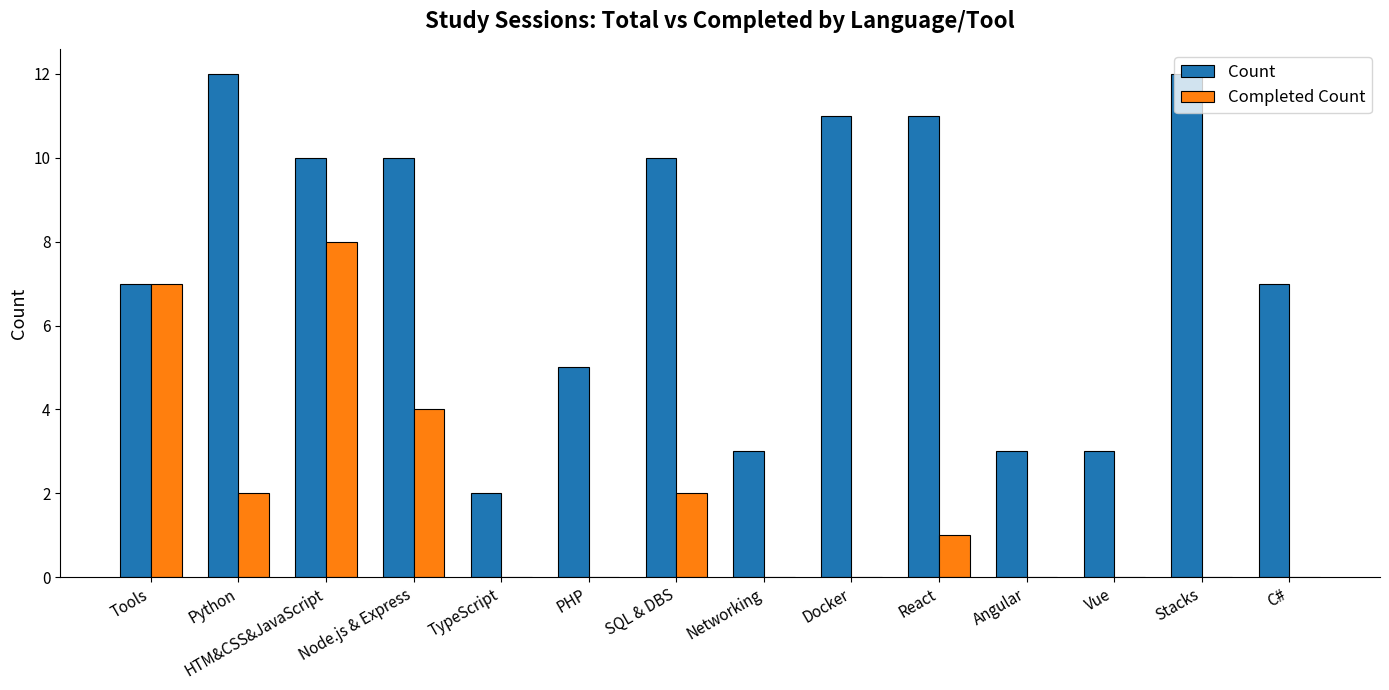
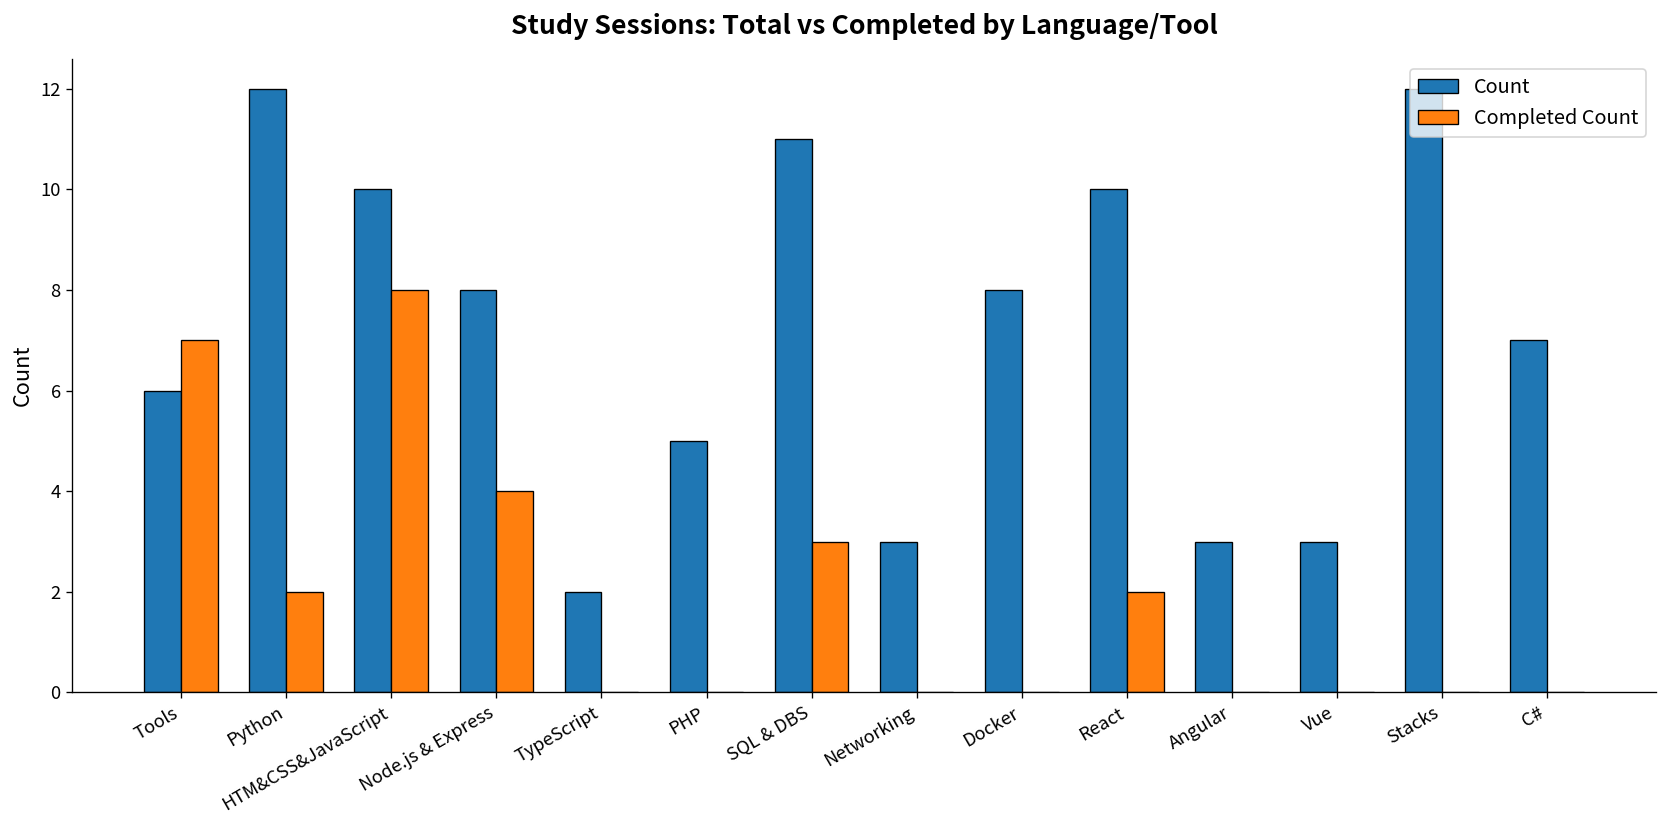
  {
    "Count": {
-     "Tools": 7,
+     "Tools": 6,
      "Python": 12,
      "HTM&CSS&JavaScript": 10,
-     "Node.js & Express": 10,
+     "Node.js & Express": 8,
      "TypeScript": 2,
      "PHP": 5,
-     "SQL & DBS": 10,
+     "SQL & DBS": 11,
      "Networking": 3,
-     "Docker": 11,
-     "React": 11,
+     "Docker": 8,
+     "React": 10,
      "Angular": 3,
      "Vue": 3,
      "C#": 7
    },
    "Completed Count": {
      "Tools": 7,
      "Python": 2,
      "HTM&CSS&JavaScript": 8,
      "Node.js & Express": 4,
      "TypeScript": 0,
      "PHP": 0,
-     "SQL & DBS": 2,
+     "SQL & DBS": 3,
      "Networking": 0,
      "Docker": 0,
-     "React": 1,
+     "React": 2,
      "Angular": 0,
      "Vue": 0,
      "Stacks": 0,
      "C#": 0
    }
  }
